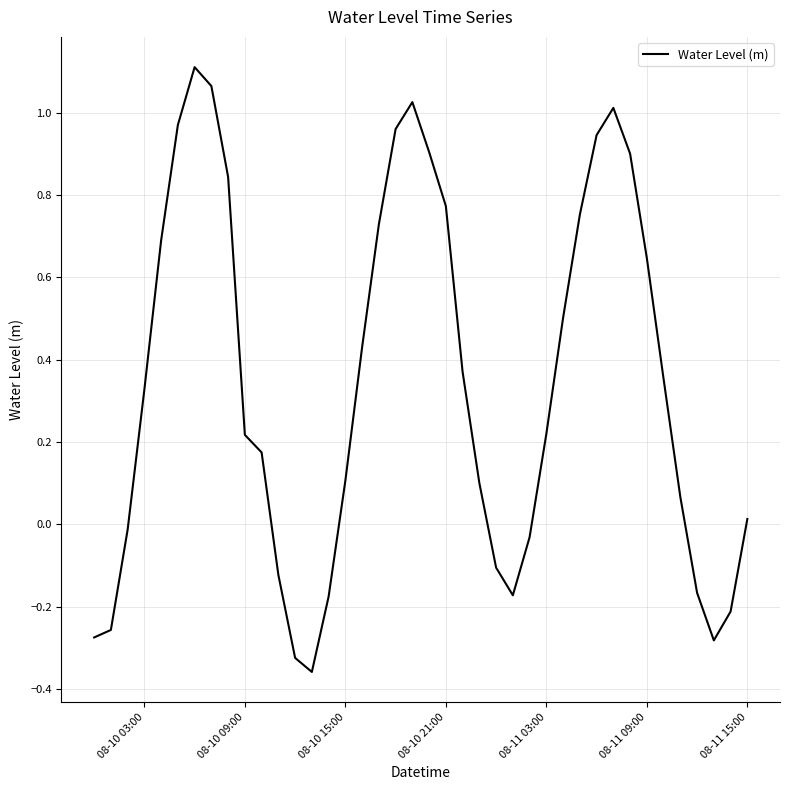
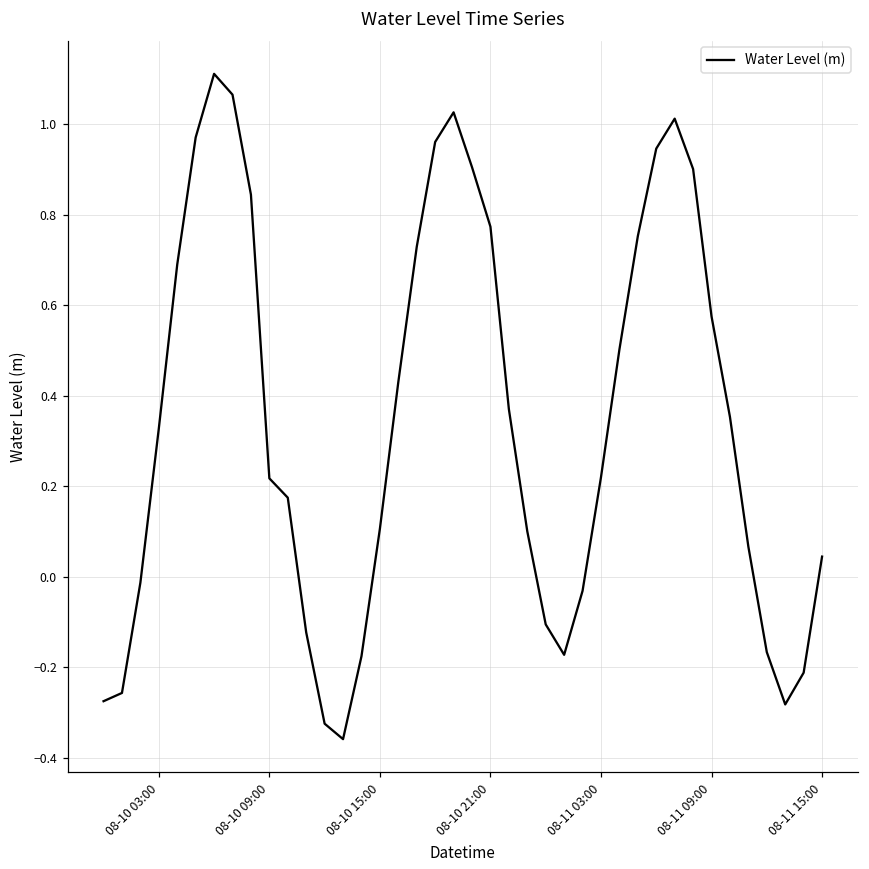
  {
    "08-10 03:00": 0.33,
    "08-10 09:00": 0.22,
    "08-10 15:00": 0.11,
    "08-10 21:00": 0.77,
    "08-11 03:00": 0.22,
-   "08-11 09:00": 0.65,
-   "08-11 15:00": 0.01
+   "08-11 09:00": 0.58,
+   "08-11 15:00": 0.04
  }
